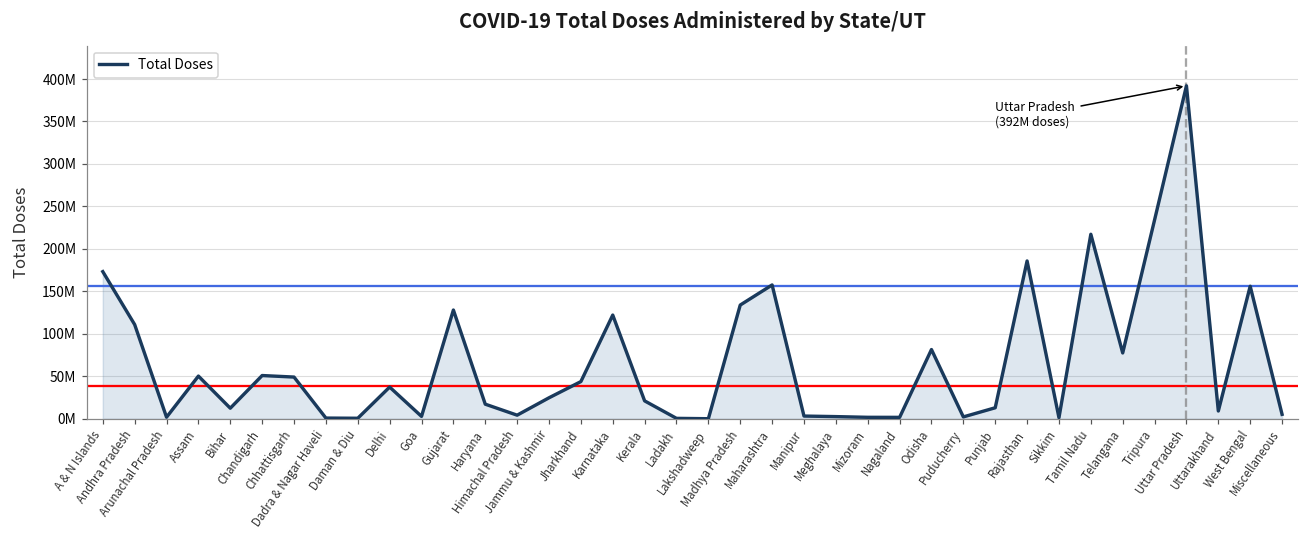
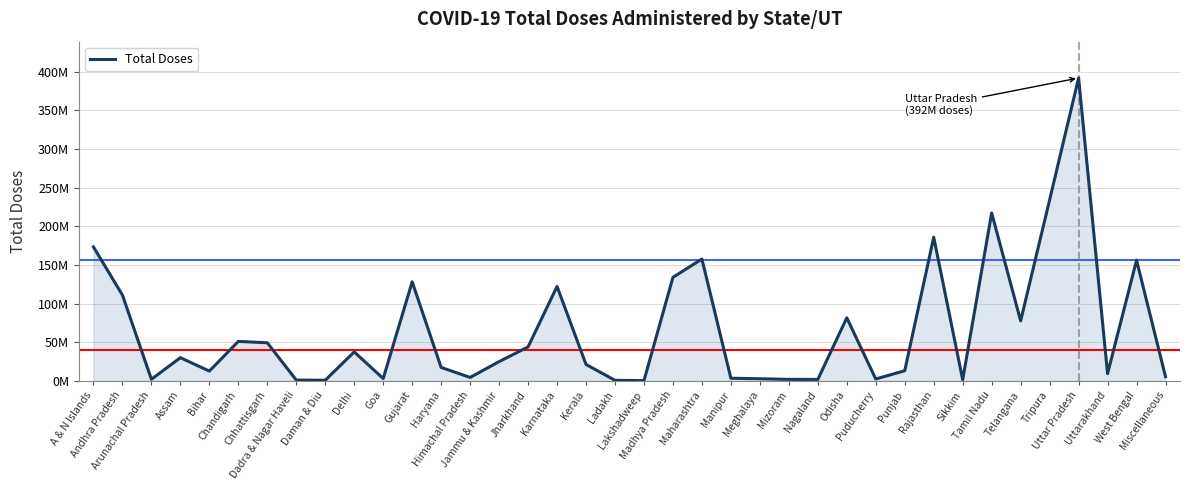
  {
    "A & N Islands": 170000000,
    "Andhra Pradesh": 110000000,
    "Arunachal Pradesh": 0,
-   "Assam": 50000000,
+   "Assam": 30000000,
    "Bihar": 10000000,
    "Chandigarh": 50000000,
    "Chhattisgarh": 50000000,
    "Dadra & Nagar Haveli": 0,
    "Daman & Diu": 0,
    "Delhi": 40000000,
    "Goa": 0,
    "Gujarat": 130000000,
    "Haryana": 20000000,
    "Himachal Pradesh": 0,
    "Jammu & Kashmir": 20000000,
    "Jharkhand": 40000000,
    "Karnataka": 120000000,
    "Kerala": 20000000,
    "Ladakh": 0,
    "Lakshadweep": 0,
    "Madhya Pradesh": 130000000,
    "Maharashtra": 160000000,
    "Manipur": 0,
    "Meghalaya": 0,
    "Mizoram": 0,
    "Nagaland": 0,
    "Odisha": 80000000,
    "Puducherry": 0,
    "Punjab": 10000000,
    "Rajasthan": 190000000,
    "Sikkim": 0,
    "Tamil Nadu": 220000000,
    "Telangana": 80000000,
    "Tripura": 230000000,
    "Uttarakhand": 10000000,
    "West Bengal": 160000000,
    "Miscellaneous": 10000000
  }
